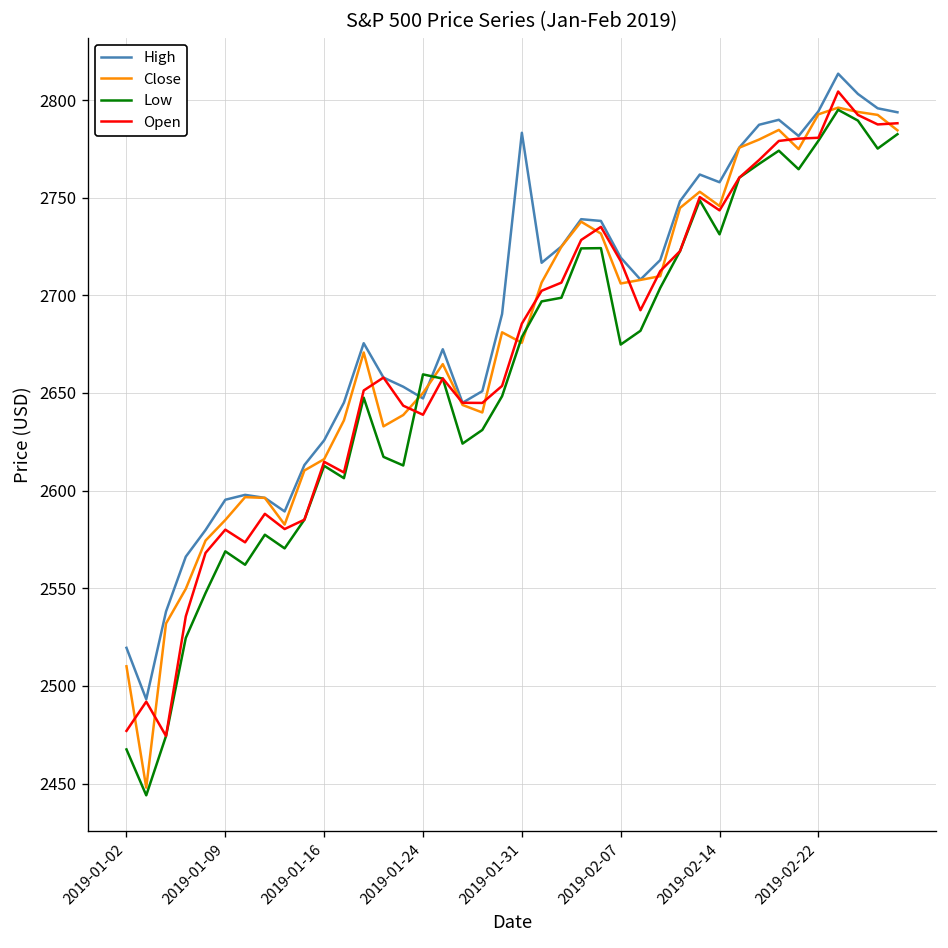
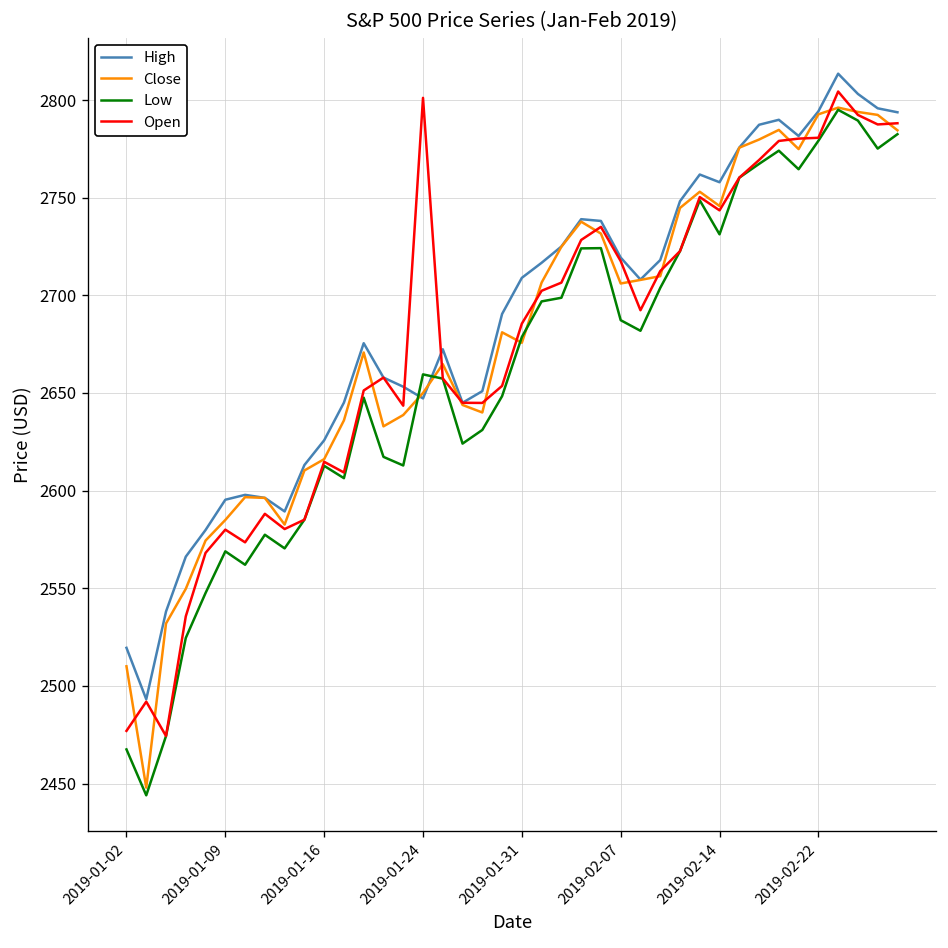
  {
    "High": {
      "2019-01-02": 2519,
      "2019-01-09": 2595,
      "2019-01-16": 2626,
      "2019-01-24": 2647,
-     "2019-01-31": 2783,
+     "2019-01-31": 2709,
      "2019-02-07": 2719,
      "2019-02-14": 2758
    },
    "Close": {
      "2019-01-02": 2510,
      "2019-01-09": 2585,
      "2019-01-24": 2650,
      "2019-01-31": 2676,
      "2019-02-07": 2706,
      "2019-02-14": 2746
    },
    "Low": {
      "2019-01-02": 2467,
      "2019-01-09": 2569,
      "2019-01-16": 2613,
      "2019-01-24": 2660,
      "2019-01-31": 2679,
-     "2019-02-07": 2675,
+     "2019-02-07": 2687,
      "2019-02-14": 2731,
      "2019-02-22": 2779
    },
    "Open": {
      "2019-01-02": 2477,
      "2019-01-09": 2580,
-     "2019-01-24": 2639,
+     "2019-01-24": 2801,
      "2019-01-31": 2685,
      "2019-02-07": 2718,
      "2019-02-14": 2744,
      "2019-02-22": 2781
    }
  }
